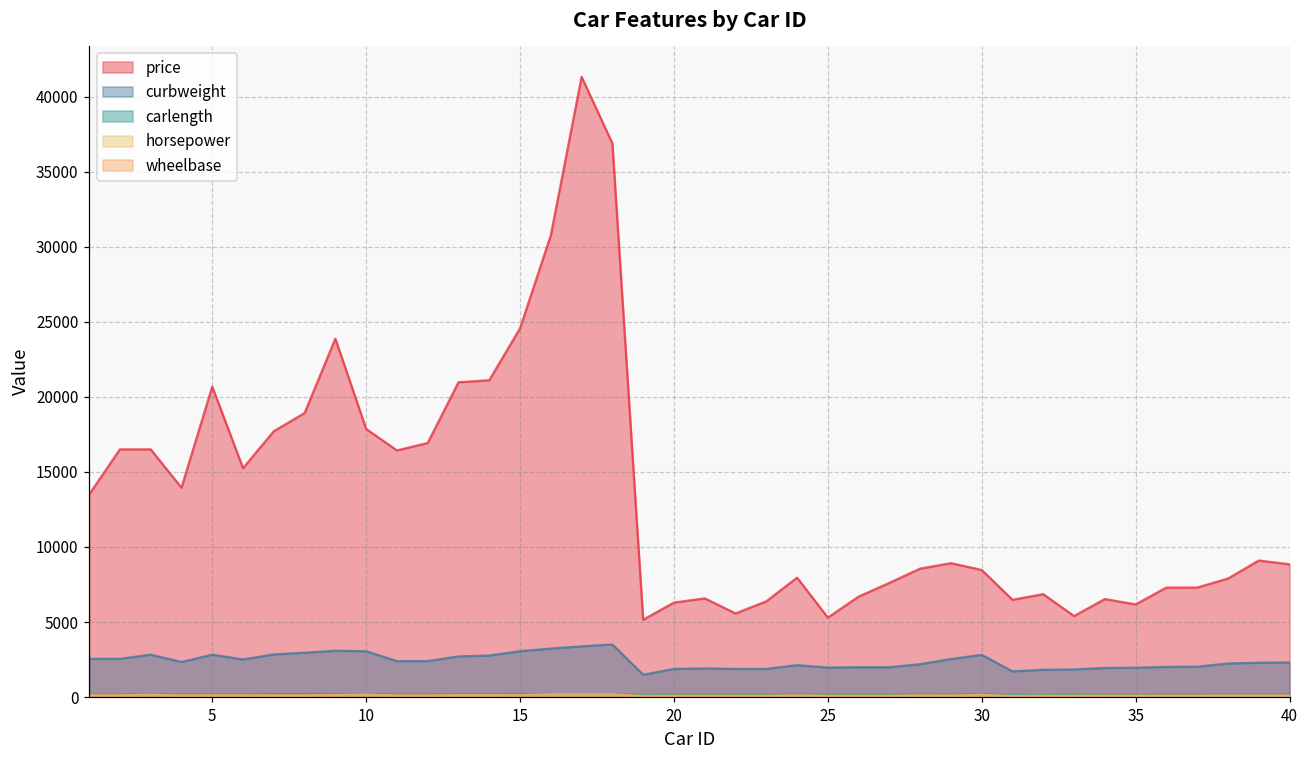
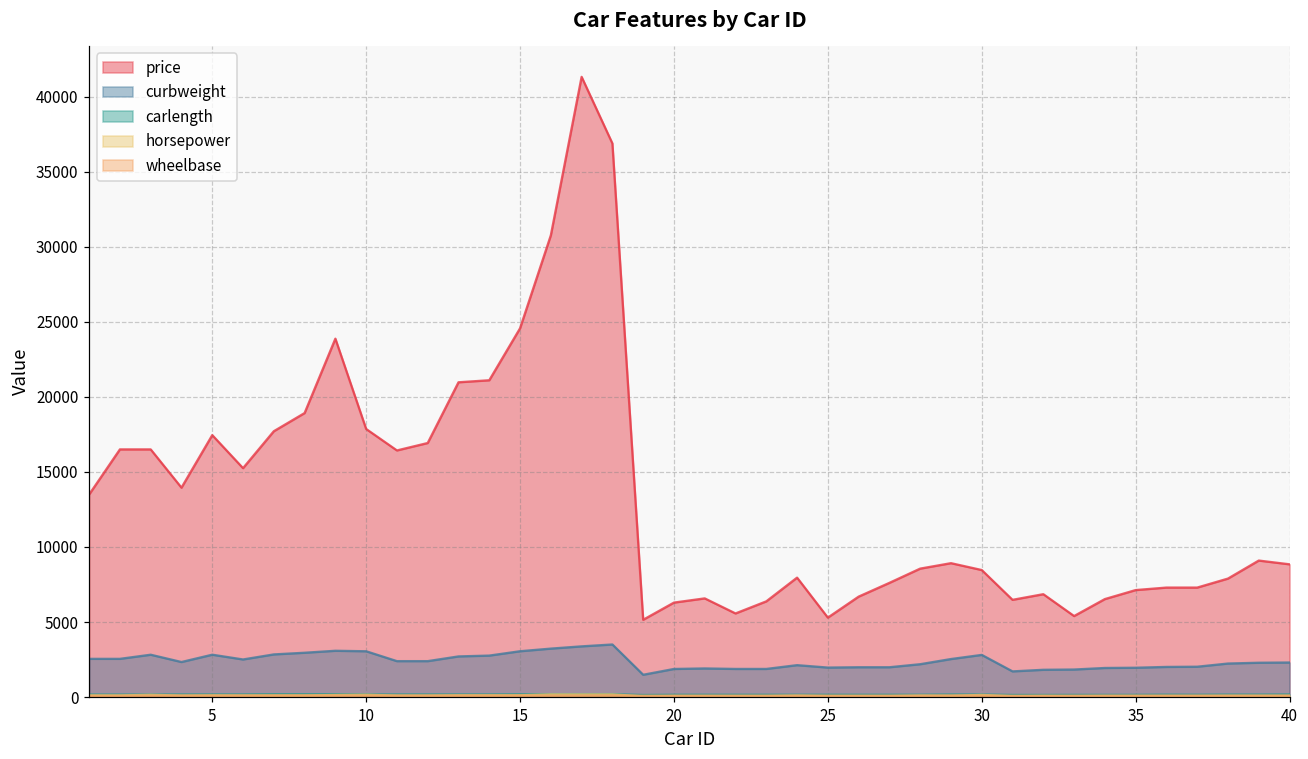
  {
    "price": {
-     "5": 20700,
+     "5": 17500,
      "10": 17900,
      "15": 24600,
      "20": 6300,
      "25": 5300,
      "30": 8500,
-     "35": 6200,
+     "35": 7100,
      "40": 8800
    }
  }
